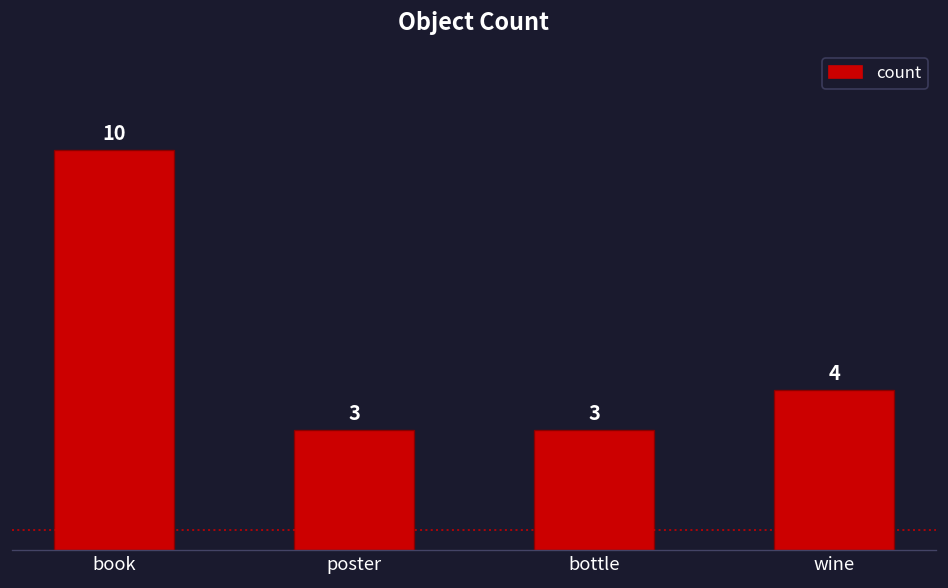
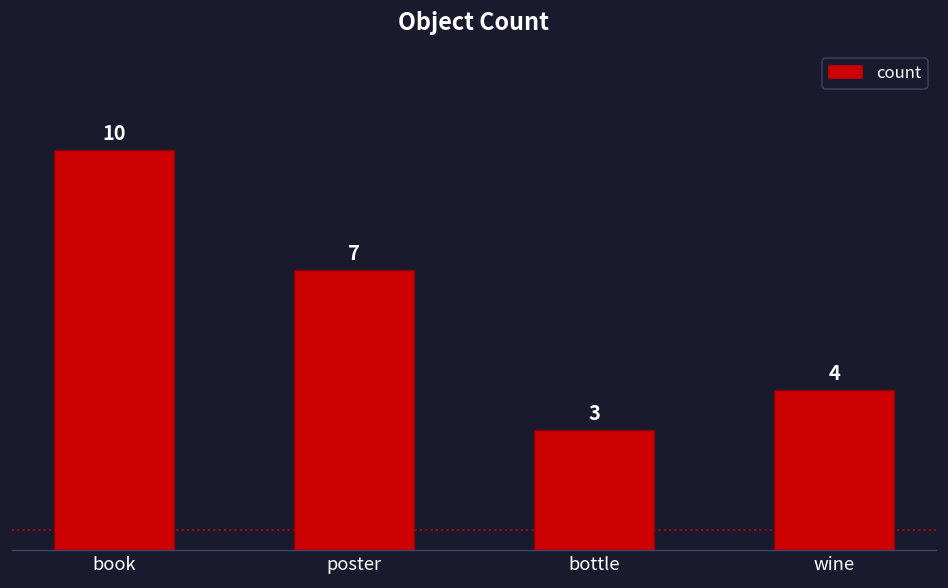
  {
    "book": 10,
-   "poster": 3,
+   "poster": 7,
    "bottle": 3,
    "wine": 4
  }
